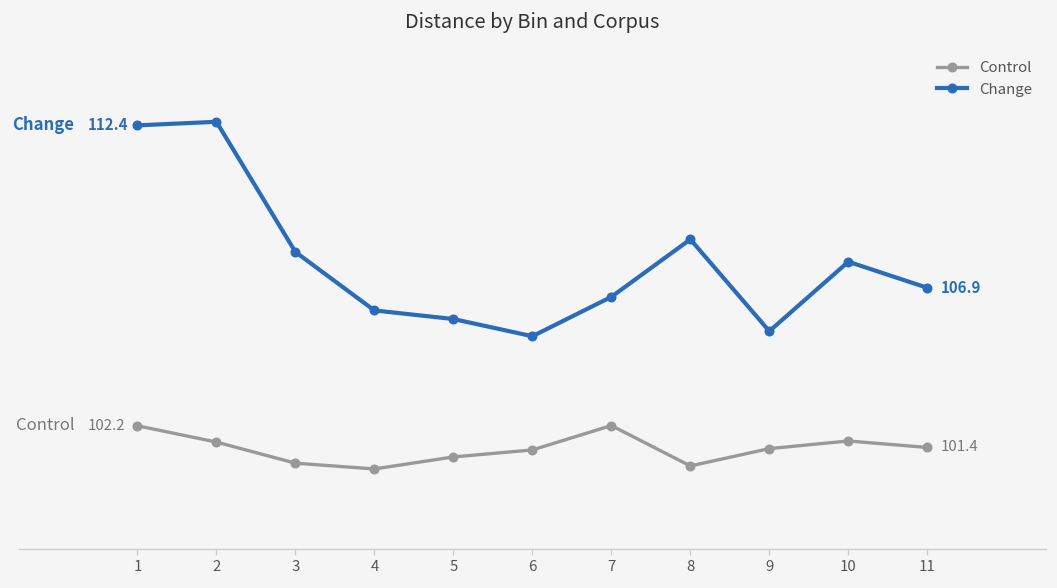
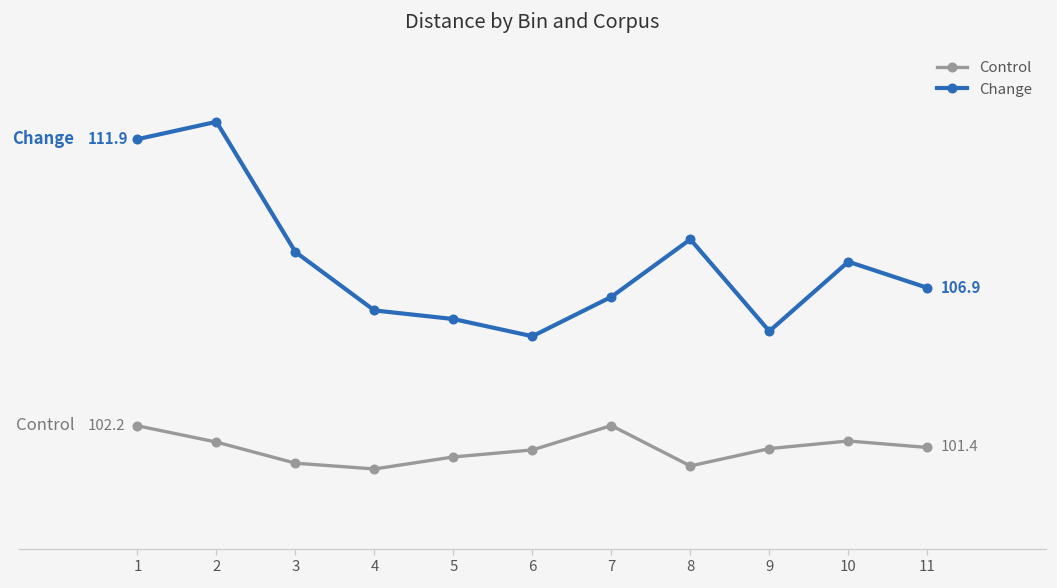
  {
    "Control": {
      "1": 102.2,
      "11": 101.4
    },
    "Change": {
-     "1": 112.4,
+     "1": 111.9,
      "11": 106.9
    }
  }
